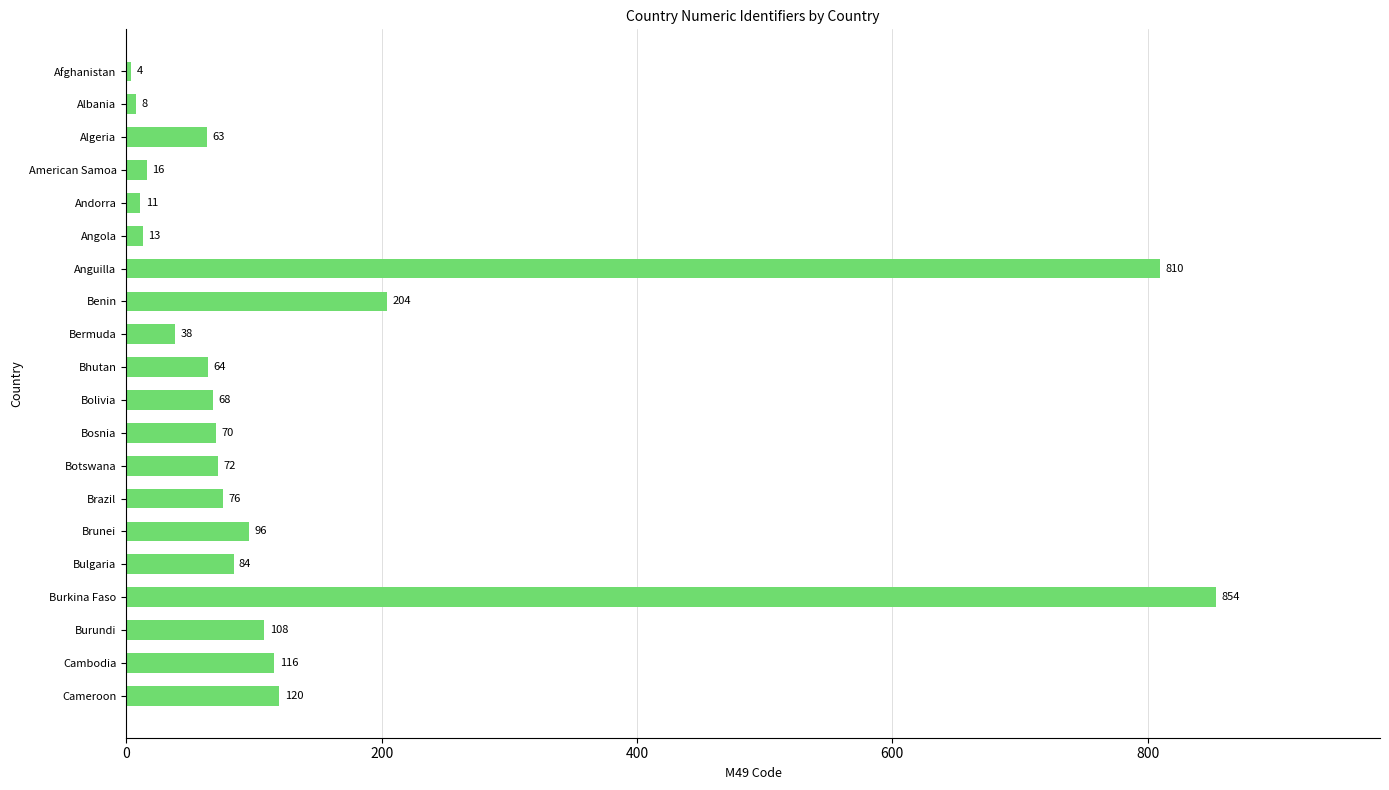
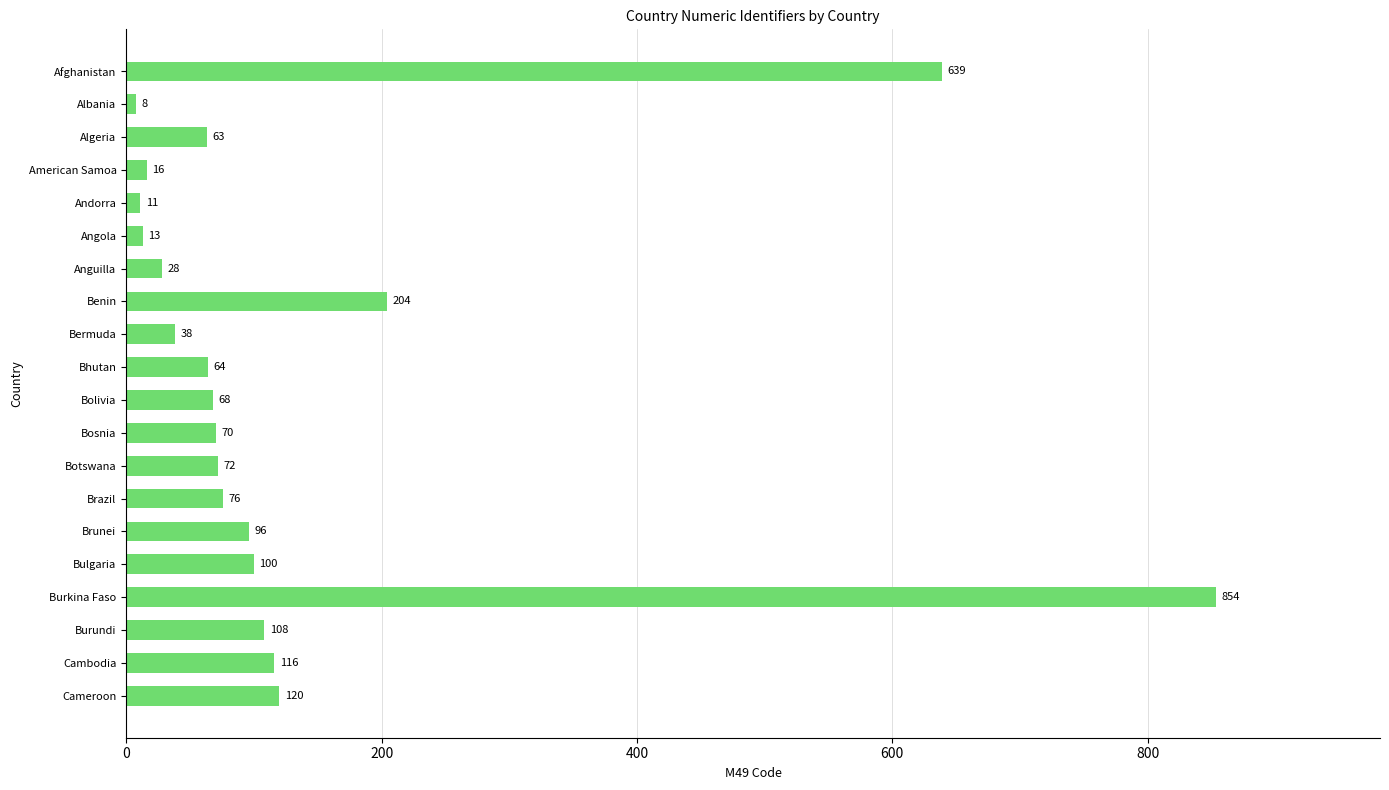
  {
-   "Afghanistan": 4,
+   "Afghanistan": 639,
    "Albania": 8,
    "Algeria": 63,
    "American Samoa": 16,
    "Andorra": 11,
    "Angola": 13,
-   "Anguilla": 810,
+   "Anguilla": 28,
    "Benin": 204,
    "Bermuda": 38,
    "Bhutan": 64,
    "Bolivia": 68,
    "Bosnia": 70,
    "Botswana": 72,
    "Brazil": 76,
    "Brunei": 96,
-   "Bulgaria": 84,
+   "Bulgaria": 100,
    "Burkina Faso": 854,
    "Burundi": 108,
    "Cambodia": 116,
    "Cameroon": 120
  }
